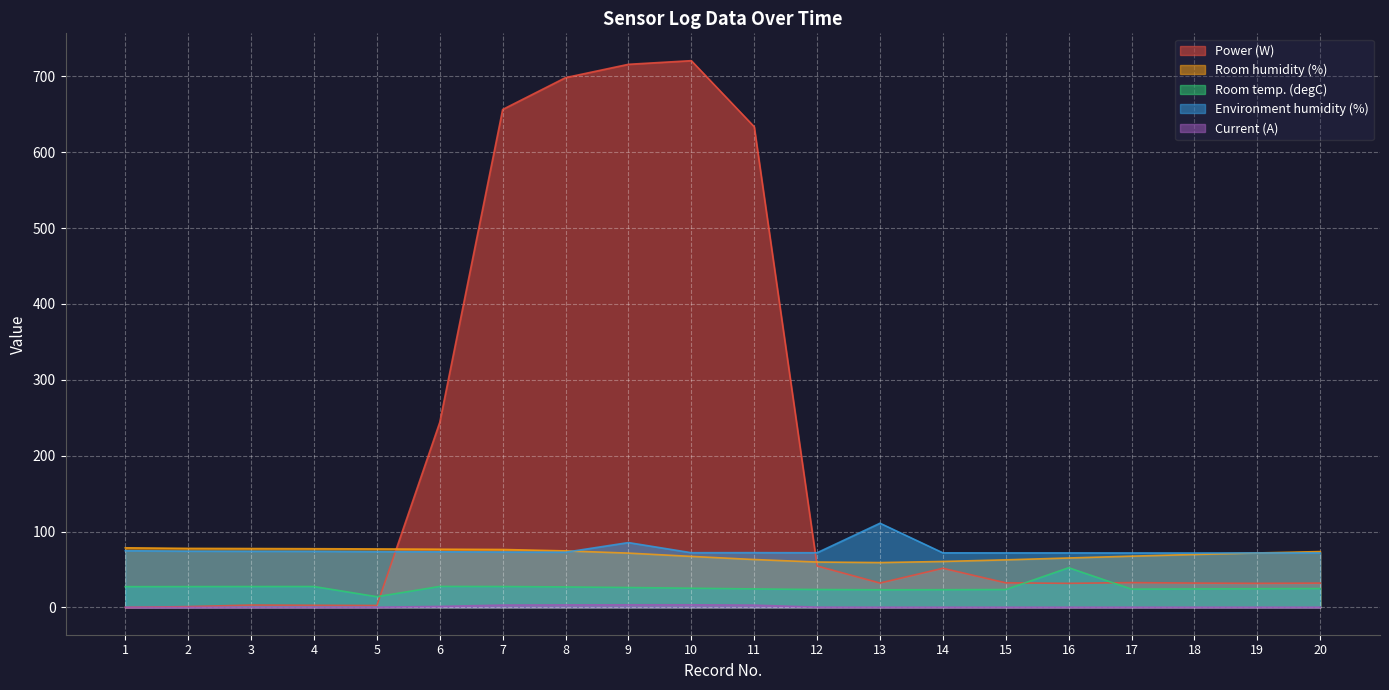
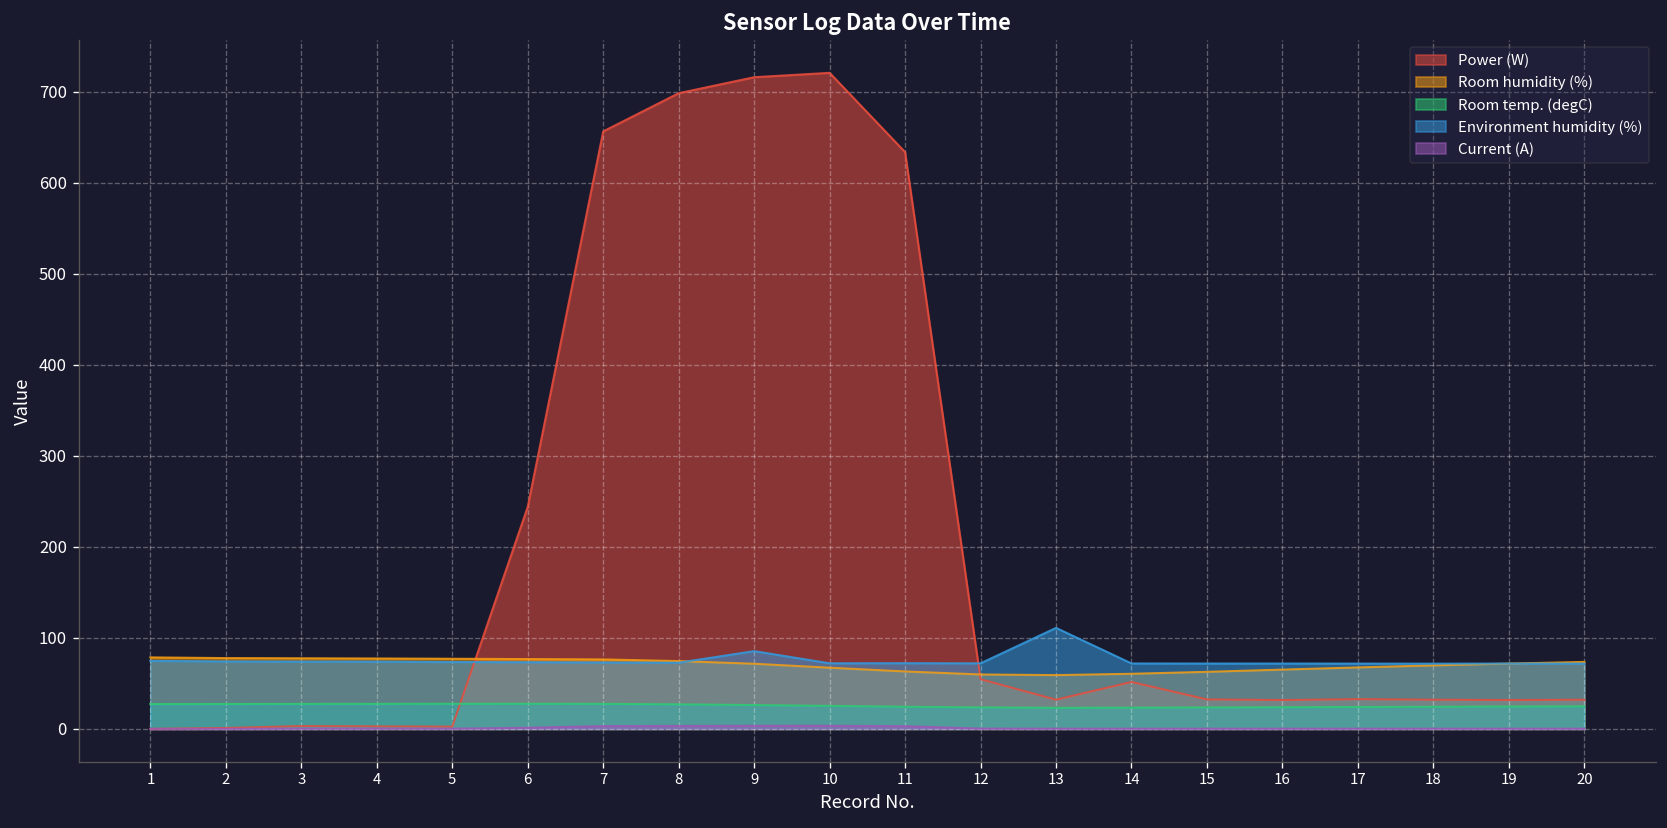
  {
    "Power (W)": {
      "6": 240,
      "7": 660,
      "8": 700,
      "9": 720,
      "10": 720,
      "11": 630,
      "12": 50,
      "13": 30,
      "14": 50,
      "15": 30,
      "16": 30,
      "17": 30,
      "18": 30,
      "19": 30,
      "20": 30
    },
    "Room humidity (%)": {
      "1": 80,
      "2": 80,
      "3": 80,
      "4": 80,
      "5": 80,
      "6": 80,
      "9": 70,
      "10": 70,
      "11": 60,
      "12": 60,
      "13": 60,
      "14": 60,
      "15": 60,
      "16": 70,
      "17": 70
    },
    "Room temp. (degC)": {
      "1": 30,
      "2": 30,
      "3": 30,
      "4": 30,
-     "5": 10,
+     "5": 30,
      "6": 30,
      "7": 30,
      "8": 30,
      "9": 30,
      "10": 30,
      "11": 20,
      "12": 20,
      "13": 20,
      "14": 20,
      "15": 20,
-     "16": 50,
+     "16": 20,
      "17": 20,
      "18": 20,
      "19": 20,
      "20": 20
    },
    "Environment humidity (%)": {
      "1": 70,
      "2": 70,
      "3": 70,
      "4": 70,
      "5": 70,
      "6": 70,
      "9": 90,
      "10": 70,
      "11": 70,
      "12": 70,
      "13": 110,
      "14": 70,
      "15": 70,
      "16": 70,
      "17": 70
    },
    "Current (A)": {
      "6": 0,
      "7": 0,
      "8": 0,
      "9": 0,
      "10": 0,
      "11": 0,
      "12": 0,
      "13": 0,
      "14": 0,
      "15": 0,
      "16": 0,
      "17": 0,
      "18": 0,
      "19": 0,
      "20": 0
    }
  }
